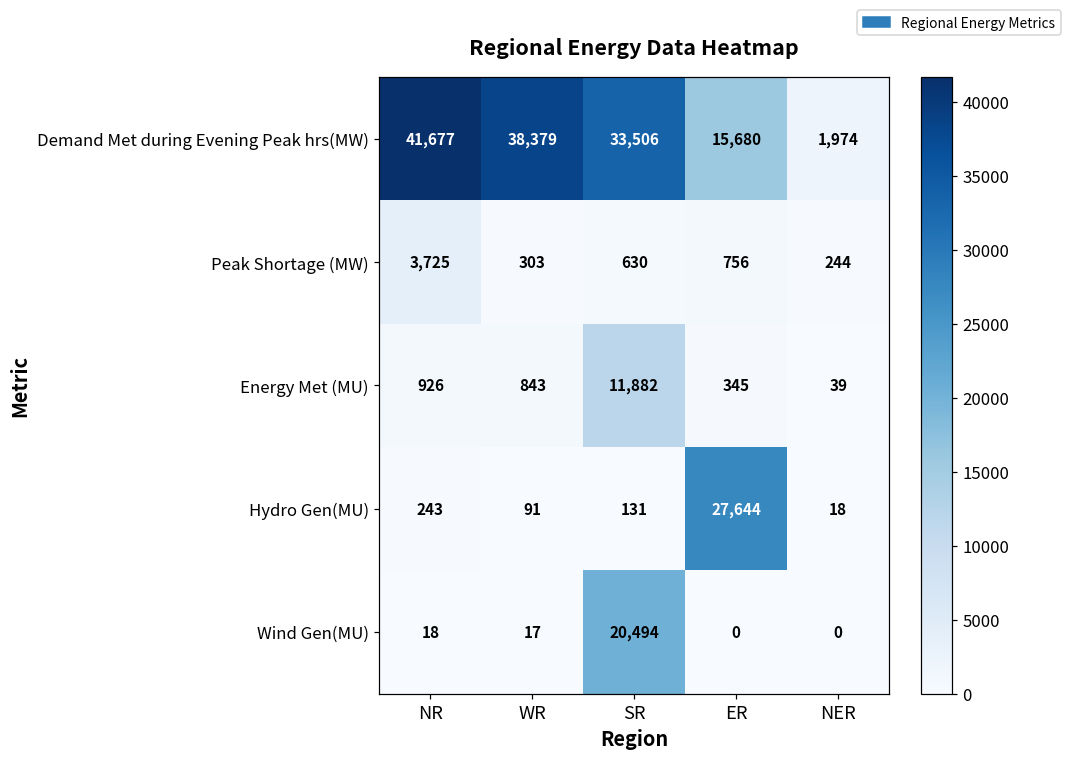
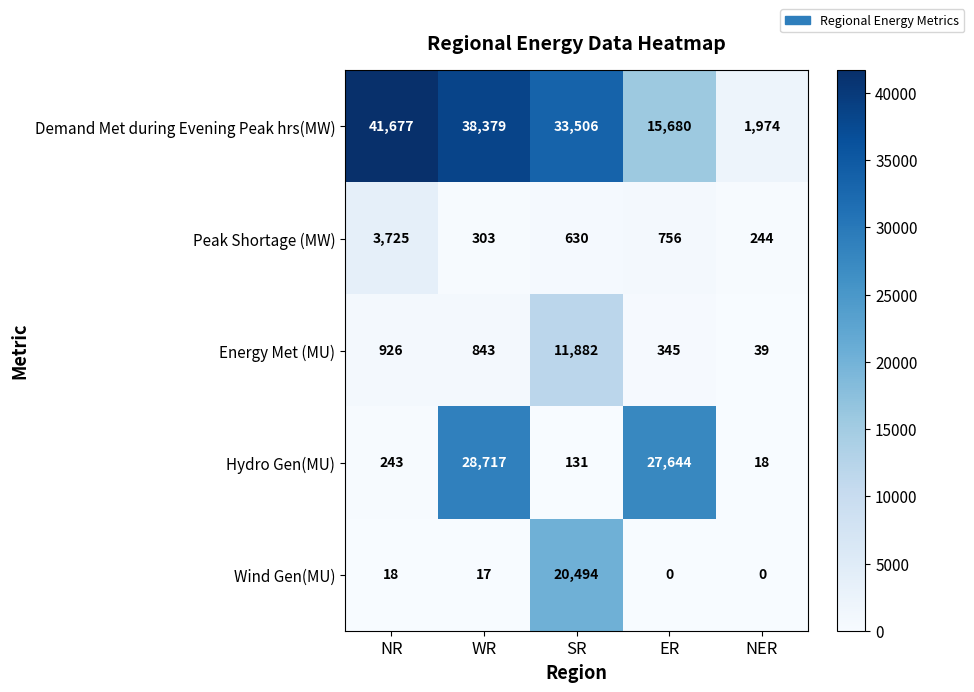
  {
    "Demand Met during Evening Peak hrs(MW)": {
      "NR": "41,677",
      "WR": "38,379",
      "SR": "33,506",
      "ER": "15,680",
      "NER": "1,974"
    },
    "Peak Shortage (MW)": {
      "NR": "3,725",
      "WR": "303",
      "SR": "630",
      "ER": "756",
      "NER": "244"
    },
    "Energy Met (MU)": {
      "NR": "926",
      "WR": "843",
      "SR": "11,882",
      "ER": "345",
      "NER": "39"
    },
    "Hydro Gen(MU)": {
      "NR": "243",
-     "WR": "91",
+     "WR": "28,717",
      "SR": "131",
      "ER": "27,644",
      "NER": "18"
    },
    "Wind Gen(MU)": {
      "NR": "18",
      "WR": "17",
      "SR": "20,494",
      "ER": "0",
      "NER": "0"
    }
  }
